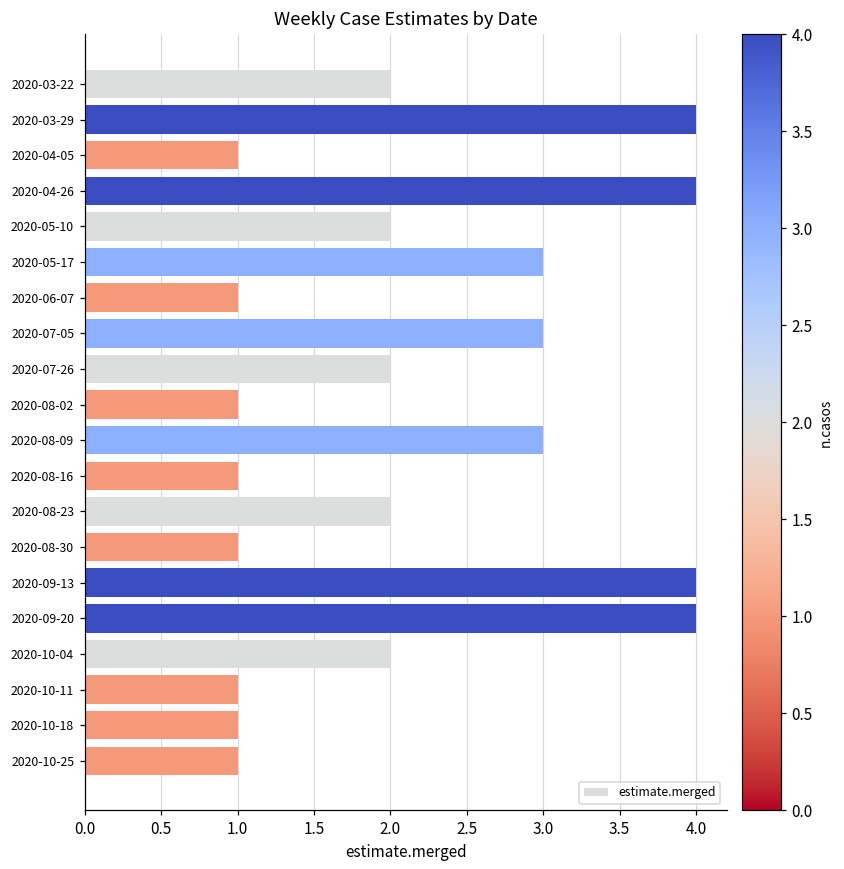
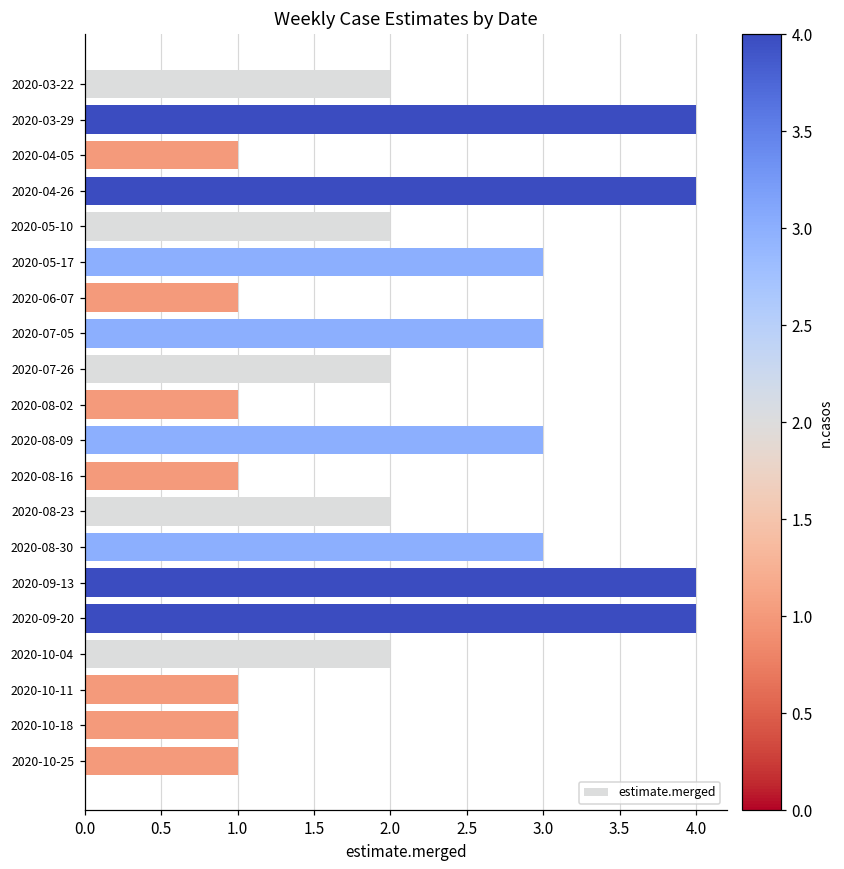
  {
    "2020-03-22": 2,
    "2020-03-29": 4,
    "2020-04-05": 1,
    "2020-04-26": 4,
    "2020-05-10": 2,
    "2020-05-17": 3,
    "2020-06-07": 1,
    "2020-07-05": 3,
    "2020-07-26": 2,
    "2020-08-02": 1,
    "2020-08-09": 3,
    "2020-08-16": 1,
    "2020-08-23": 2,
-   "2020-08-30": 1,
+   "2020-08-30": 3,
    "2020-09-13": 4,
    "2020-09-20": 4,
    "2020-10-04": 2,
    "2020-10-11": 1,
    "2020-10-18": 1,
    "2020-10-25": 1
  }
